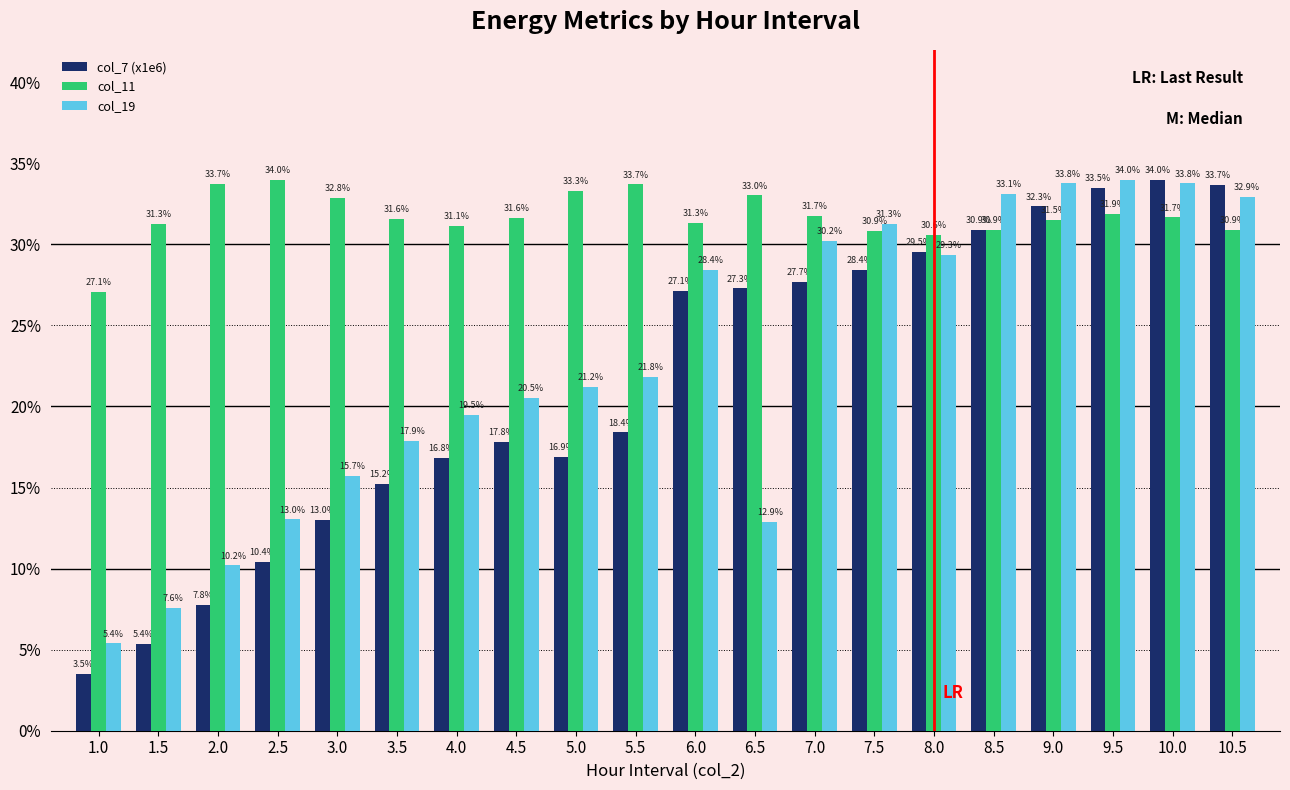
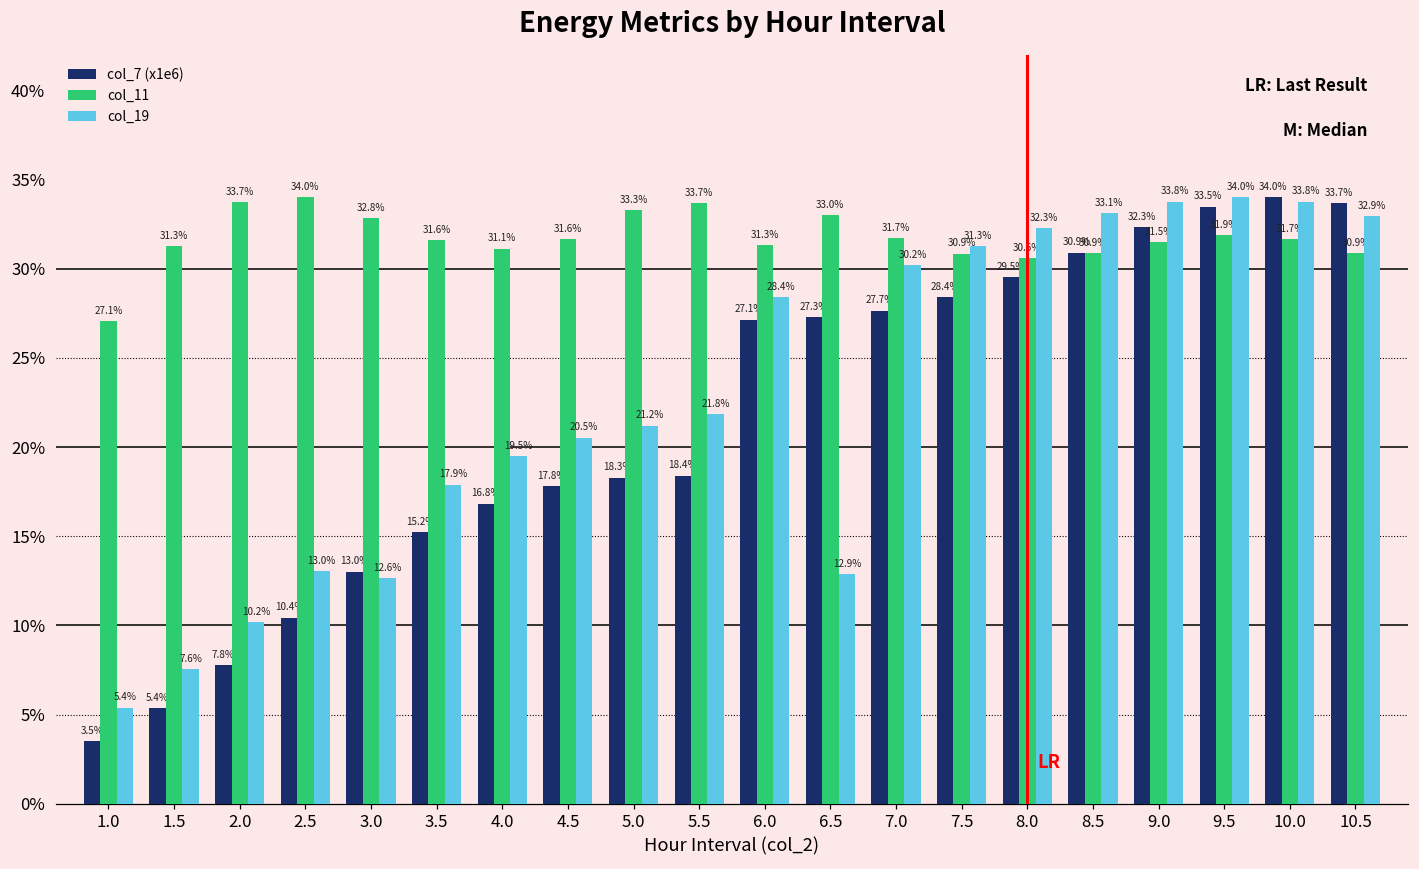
  {
    "col_7 (x1e6)": {
      "1.0": "3.5%",
      "1.5": "5.4%",
      "2.0": "7.8%",
      "2.5": "10.4%",
      "3.0": "13.0%",
      "3.5": "15.2%",
      "4.0": "16.8%",
      "4.5": "17.8%",
-     "5.0": "16.9%",
+     "5.0": "18.3%",
      "5.5": "18.4%",
      "6.0": "27.1%",
      "6.5": "27.3%",
      "7.0": "27.7%",
      "7.5": "28.4%",
      "8.0": "29.5%",
      "9.0": "32.3%",
      "9.5": "33.5%",
      "10.0": "34.0%",
      "10.5": "33.7%"
    },
    "col_11": {
      "1.0": "27.1%",
      "1.5": "31.3%",
      "2.0": "33.7%",
      "2.5": "34.0%",
      "3.0": "32.8%",
      "3.5": "31.6%",
      "4.0": "31.1%",
      "4.5": "31.6%",
      "5.0": "33.3%",
      "5.5": "33.7%",
      "6.0": "31.3%",
      "6.5": "33.0%",
      "7.0": "31.7%",
      "7.5": "30.9%",
      "8.0": "30.6%",
      "9.0": "31.5%",
      "9.5": "31.9%",
      "10.0": "31.7%",
      "10.5": "30.9%"
    },
    "col_19": {
      "1.0": "5.4%",
      "1.5": "7.6%",
      "2.0": "10.2%",
      "2.5": "13.0%",
-     "3.0": "15.7%",
+     "3.0": "12.6%",
      "3.5": "17.9%",
      "4.0": "19.5%",
      "4.5": "20.5%",
      "5.0": "21.2%",
      "5.5": "21.8%",
      "6.0": "28.4%",
      "6.5": "12.9%",
      "7.0": "30.2%",
      "7.5": "31.3%",
-     "8.0": "29.3%",
+     "8.0": "32.3%",
      "8.5": "33.1%",
      "9.0": "33.8%",
      "9.5": "34.0%",
      "10.0": "33.8%",
      "10.5": "32.9%"
    }
  }
